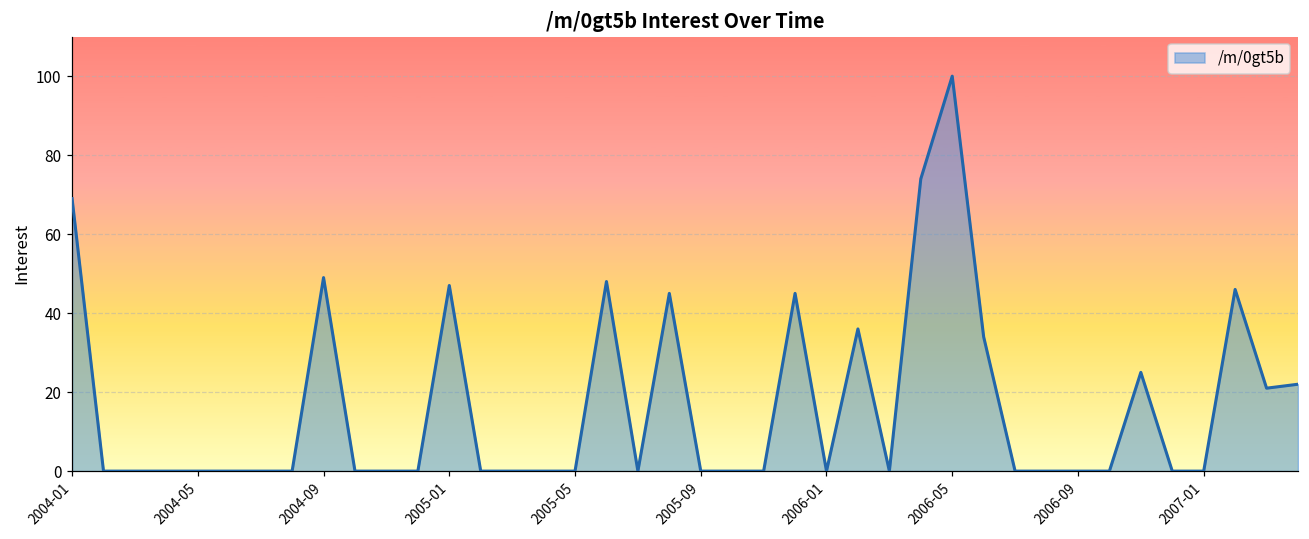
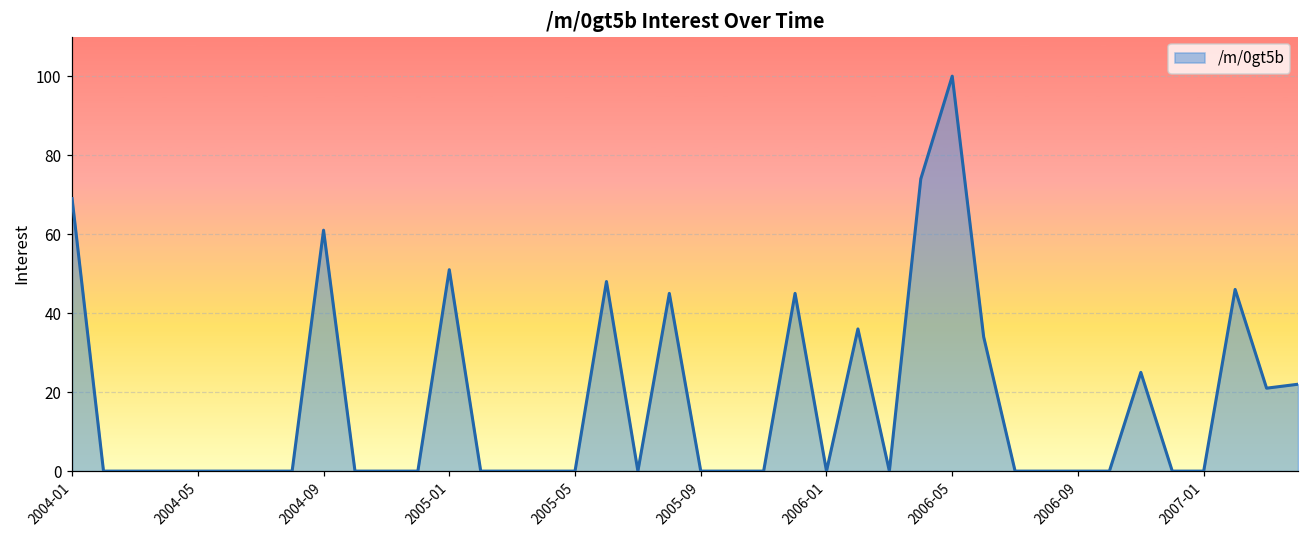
  {
    "2004-01": 69,
    "2004-05": 0,
-   "2004-09": 49,
-   "2005-01": 47,
+   "2004-09": 61,
+   "2005-01": 51,
    "2005-05": 0,
    "2005-09": 0,
    "2006-01": 0,
    "2006-05": 100,
    "2006-09": 0,
    "2007-01": 0
  }
